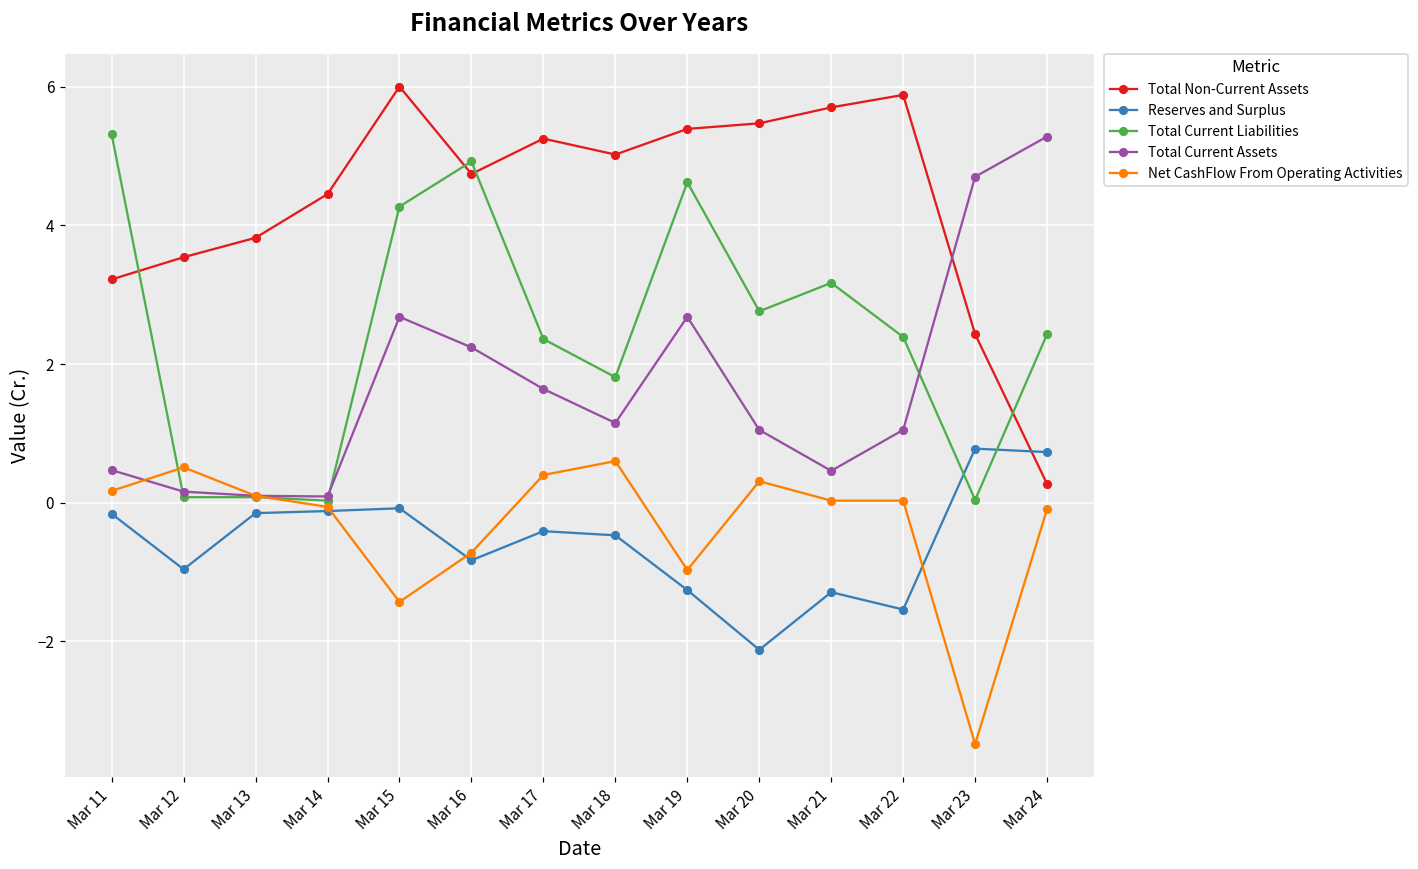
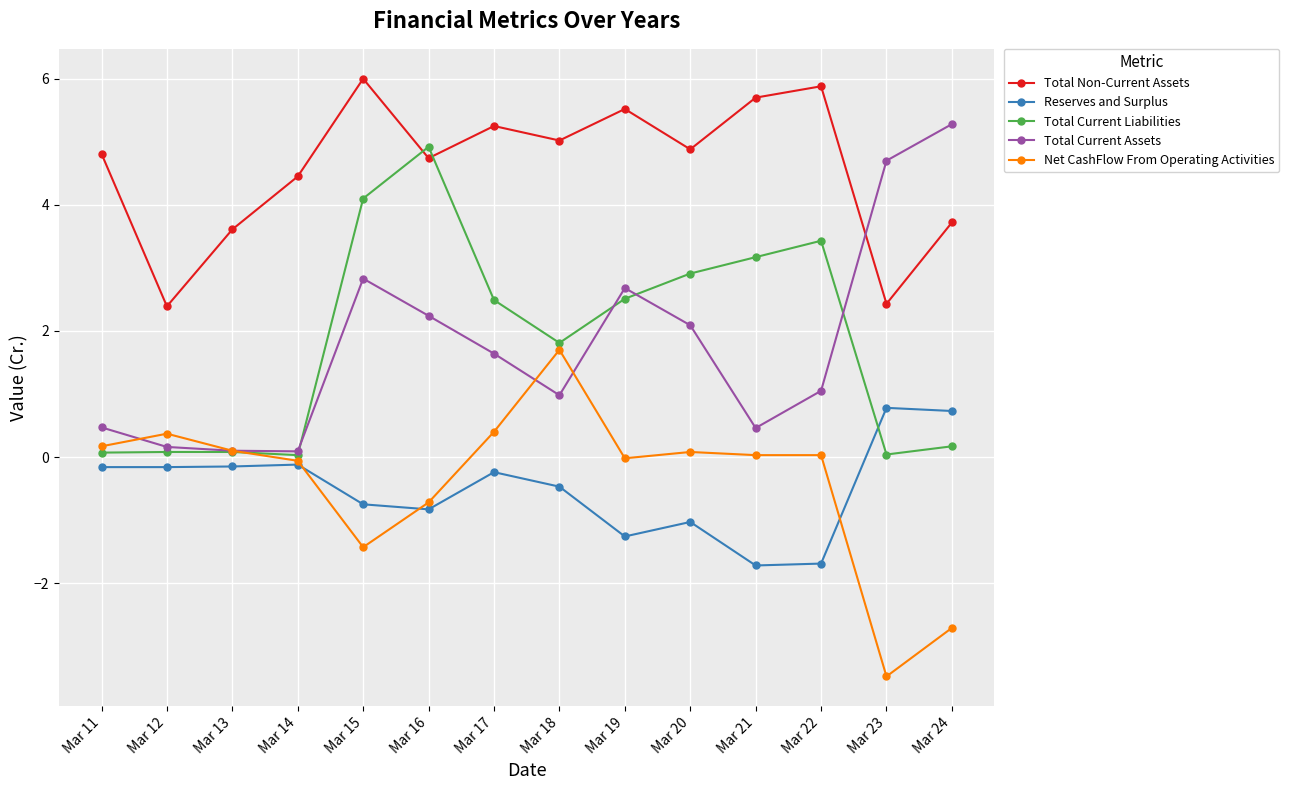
  {
    "Total Non-Current Assets": {
-     "Mar 11": 3.2,
-     "Mar 12": 3.5,
-     "Mar 13": 3.8,
+     "Mar 11": 4.8,
+     "Mar 12": 2.4,
+     "Mar 13": 3.6,
      "Mar 14": 4.5,
      "Mar 15": 6.0,
      "Mar 16": 4.7,
      "Mar 17": 5.3,
      "Mar 18": 5.0,
-     "Mar 19": 5.4,
-     "Mar 20": 5.5,
+     "Mar 19": 5.5,
+     "Mar 20": 4.9,
      "Mar 21": 5.7,
      "Mar 22": 5.9,
      "Mar 23": 2.4,
-     "Mar 24": 0.3
+     "Mar 24": 3.7
    },
    "Reserves and Surplus": {
      "Mar 11": -0.2,
-     "Mar 12": -1.0,
+     "Mar 12": -0.2,
      "Mar 13": -0.2,
      "Mar 14": -0.1,
-     "Mar 15": -0.1,
+     "Mar 15": -0.8,
      "Mar 16": -0.8,
-     "Mar 17": -0.4,
+     "Mar 17": -0.2,
      "Mar 18": -0.5,
      "Mar 19": -1.3,
-     "Mar 20": -2.1,
-     "Mar 21": -1.3,
-     "Mar 22": -1.5,
+     "Mar 20": -1.0,
+     "Mar 21": -1.7,
+     "Mar 22": -1.7,
      "Mar 23": 0.8,
      "Mar 24": 0.7
    },
    "Total Current Liabilities": {
-     "Mar 11": 5.3,
+     "Mar 11": 0.1,
      "Mar 12": 0.1,
      "Mar 14": 0.0,
-     "Mar 15": 4.3,
+     "Mar 15": 4.1,
      "Mar 16": 4.9,
-     "Mar 17": 2.4,
+     "Mar 17": 2.5,
      "Mar 18": 1.8,
-     "Mar 19": 4.6,
-     "Mar 20": 2.8,
+     "Mar 19": 2.5,
+     "Mar 20": 2.9,
      "Mar 21": 3.2,
-     "Mar 22": 2.4,
+     "Mar 22": 3.4,
      "Mar 23": 0.0,
-     "Mar 24": 2.4
+     "Mar 24": 0.2
    },
    "Total Current Assets": {
      "Mar 11": 0.5,
      "Mar 12": 0.2,
      "Mar 14": 0.1,
-     "Mar 15": 2.7,
+     "Mar 15": 2.8,
      "Mar 16": 2.2,
      "Mar 17": 1.6,
-     "Mar 18": 1.2,
+     "Mar 18": 1.0,
      "Mar 19": 2.7,
-     "Mar 20": 1.1,
+     "Mar 20": 2.1,
      "Mar 21": 0.5,
      "Mar 22": 1.1,
      "Mar 23": 4.7,
      "Mar 24": 5.3
    },
    "Net CashFlow From Operating Activities": {
      "Mar 11": 0.2,
-     "Mar 12": 0.5,
+     "Mar 12": 0.4,
      "Mar 14": -0.1,
      "Mar 15": -1.4,
      "Mar 16": -0.7,
      "Mar 17": 0.4,
-     "Mar 18": 0.6,
-     "Mar 19": -1.0,
-     "Mar 20": 0.3,
+     "Mar 18": 1.7,
+     "Mar 19": 0.0,
+     "Mar 20": 0.1,
      "Mar 21": 0.0,
      "Mar 22": 0.0,
      "Mar 23": -3.5,
-     "Mar 24": -0.1
+     "Mar 24": -2.7
    }
  }
